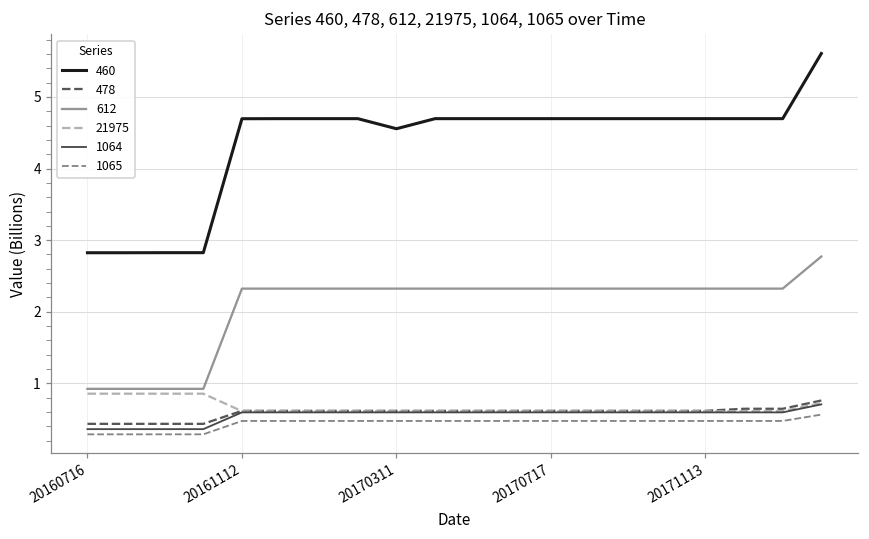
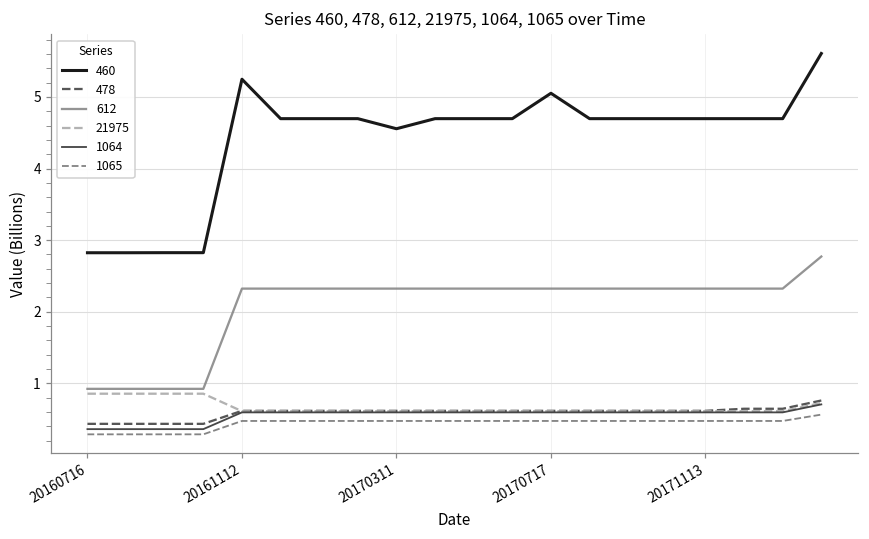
  {
    "460": {
      "20160716": 2.8,
-     "20161112": 4.7,
+     "20161112": 5.2,
      "20170311": 4.6,
-     "20170717": 4.7,
+     "20170717": 5.1,
      "20171113": 4.7
    }
  }
